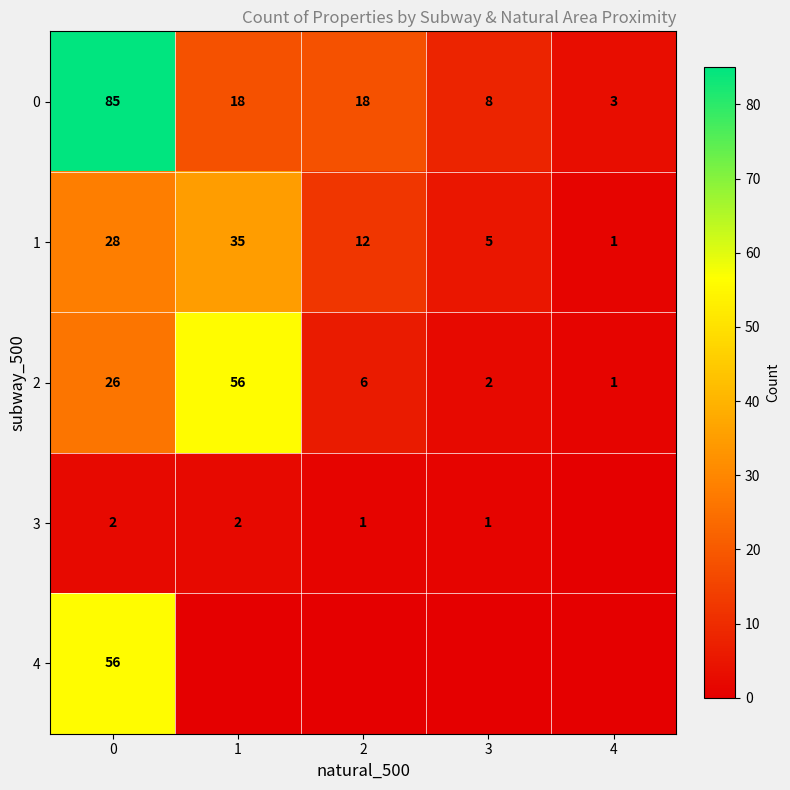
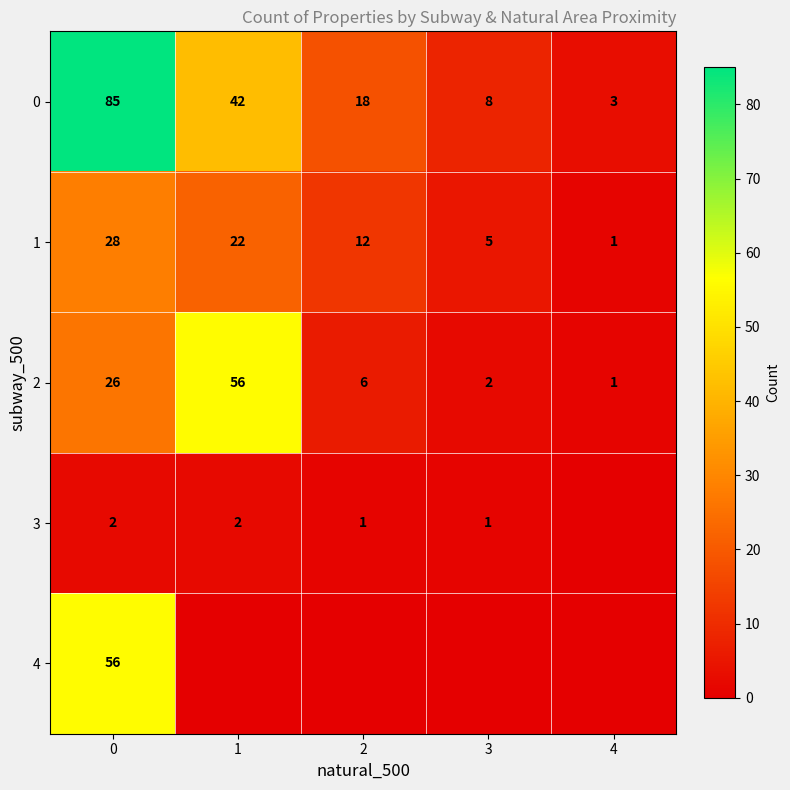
  {
    "0": {
      "0": 85,
-     "1": 18,
+     "1": 42,
      "2": 18,
      "3": 8,
      "4": 3
    },
    "1": {
      "0": 28,
-     "1": 35,
+     "1": 22,
      "2": 12,
      "3": 5,
      "4": 1
    },
    "2": {
      "0": 26,
      "1": 56,
      "2": 6,
      "3": 2,
      "4": 1
    },
    "3": {
      "0": 2,
      "1": 2,
      "2": 1,
      "3": 1
    },
    "4": {
      "0": 56
    }
  }
